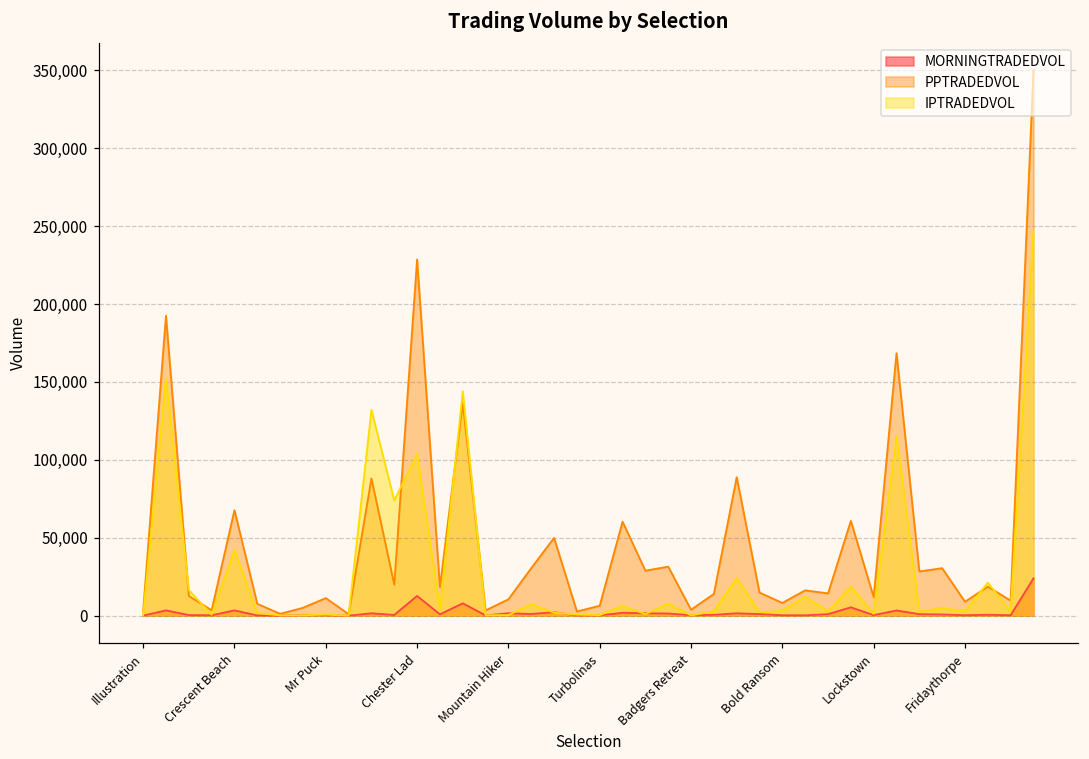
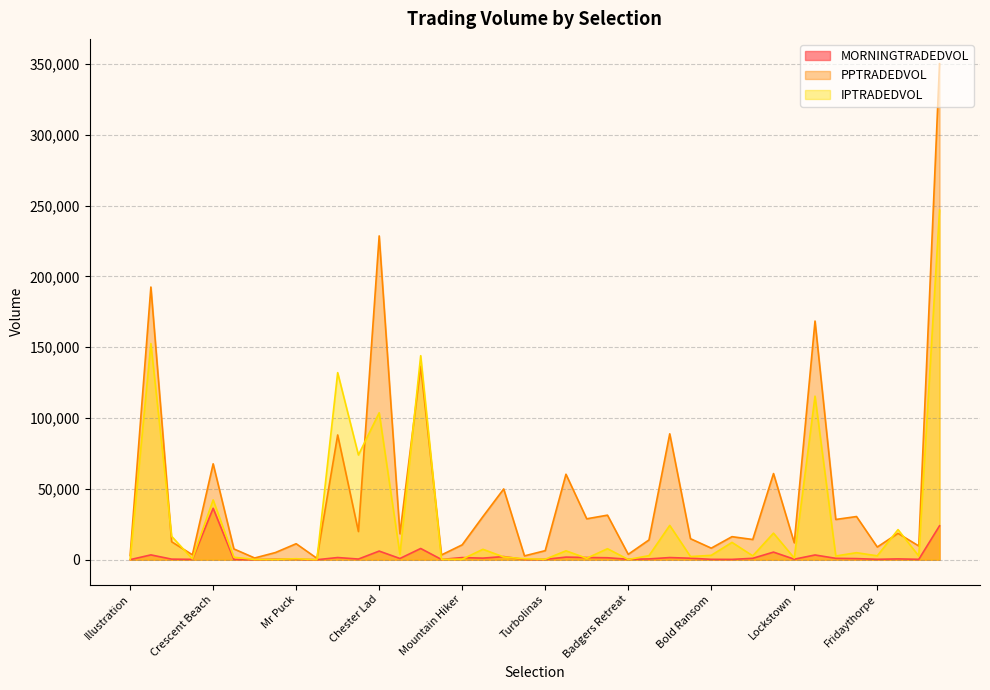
  {
    "MORNINGTRADEDVOL": {
-     "Crescent Beach": "3,000",
-     "Chester Lad": "13,000",
+     "Crescent Beach": "36,000",
+     "Chester Lad": "6,000",
      "Bold Ransom": "0",
      "Fridaythorpe": "0"
    }
  }
